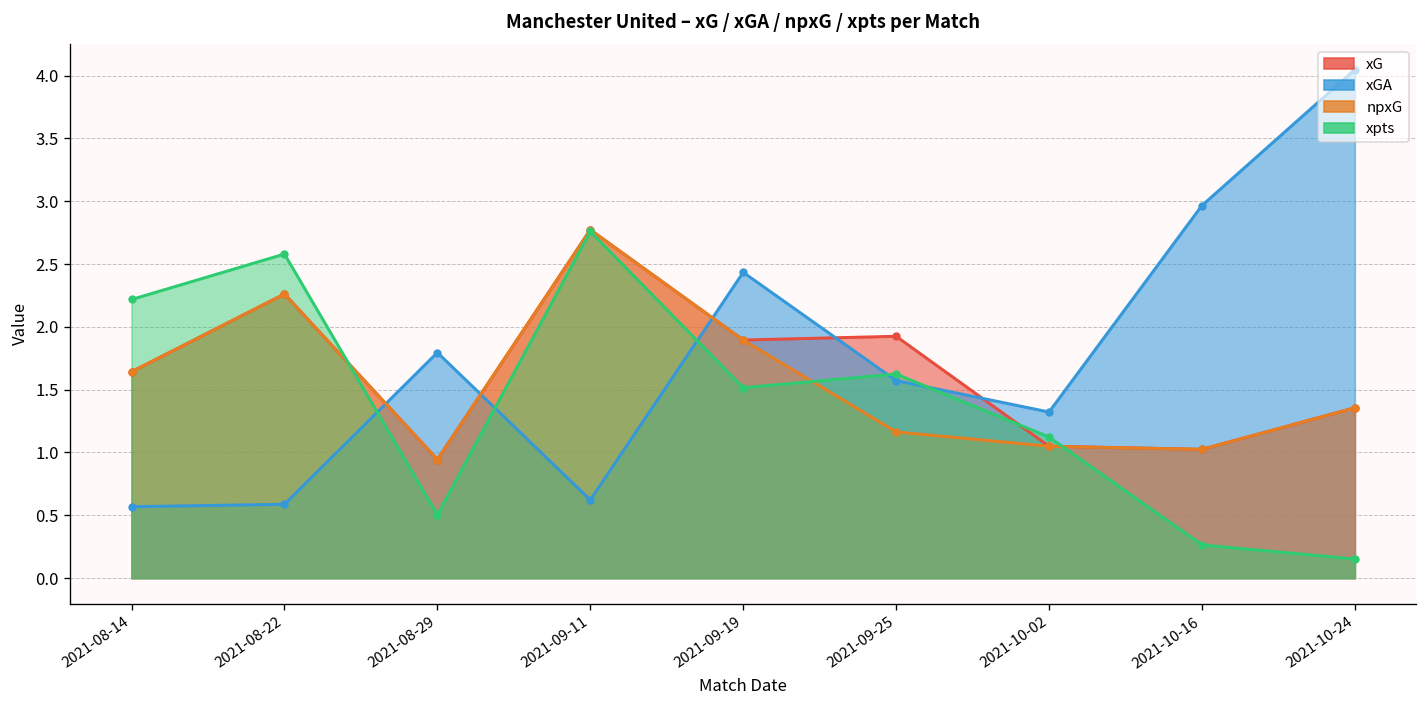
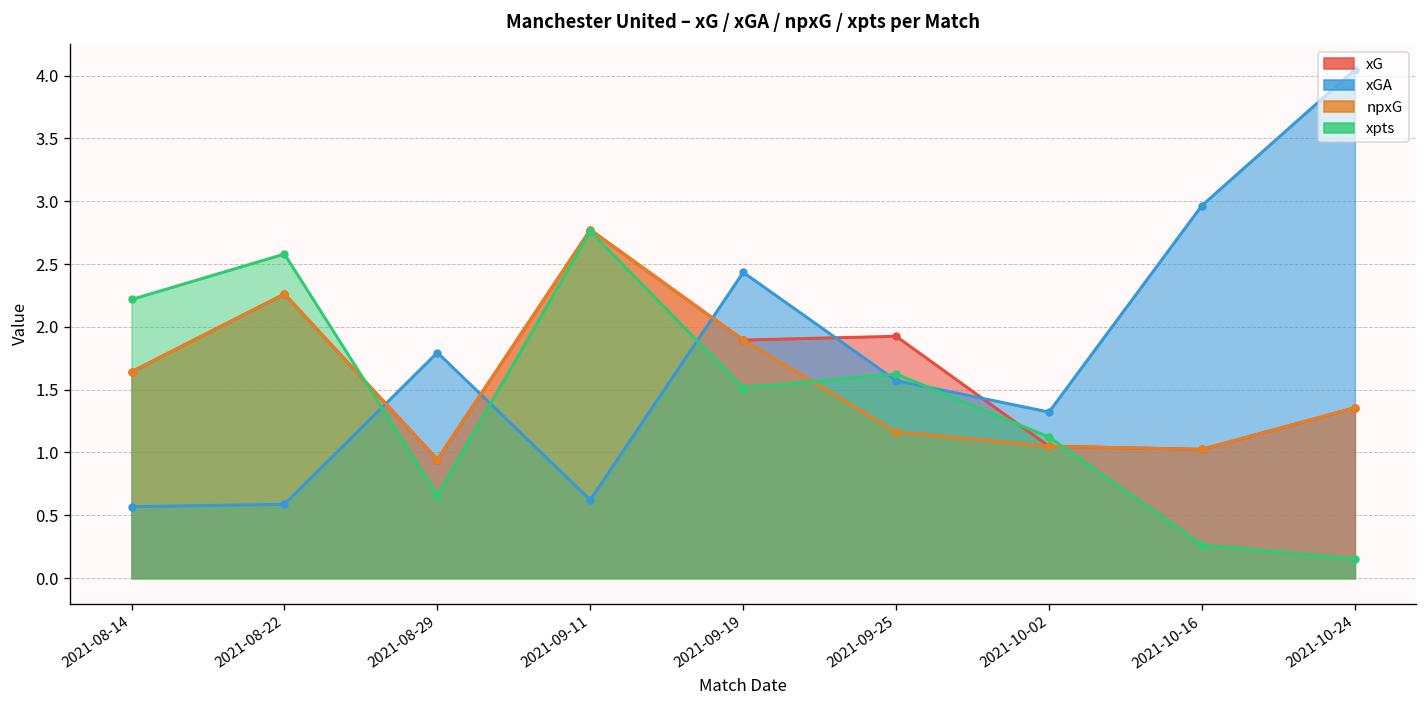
  {
    "xGA": {
      "2021-08-14": 0.57,
      "2021-08-22": 0.59,
      "2021-08-29": 1.80,
      "2021-09-11": 0.62,
      "2021-09-19": 2.43,
      "2021-09-25": 1.57,
      "2021-10-02": 1.32,
      "2021-10-16": 2.97
    },
    "xpts": {
      "2021-08-14": 2.22,
      "2021-08-22": 2.58,
-     "2021-08-29": 0.50,
+     "2021-08-29": 0.66,
      "2021-09-19": 1.52,
      "2021-09-25": 1.62,
      "2021-10-02": 1.12,
      "2021-10-16": 0.26,
      "2021-10-24": 0.15
    }
  }
